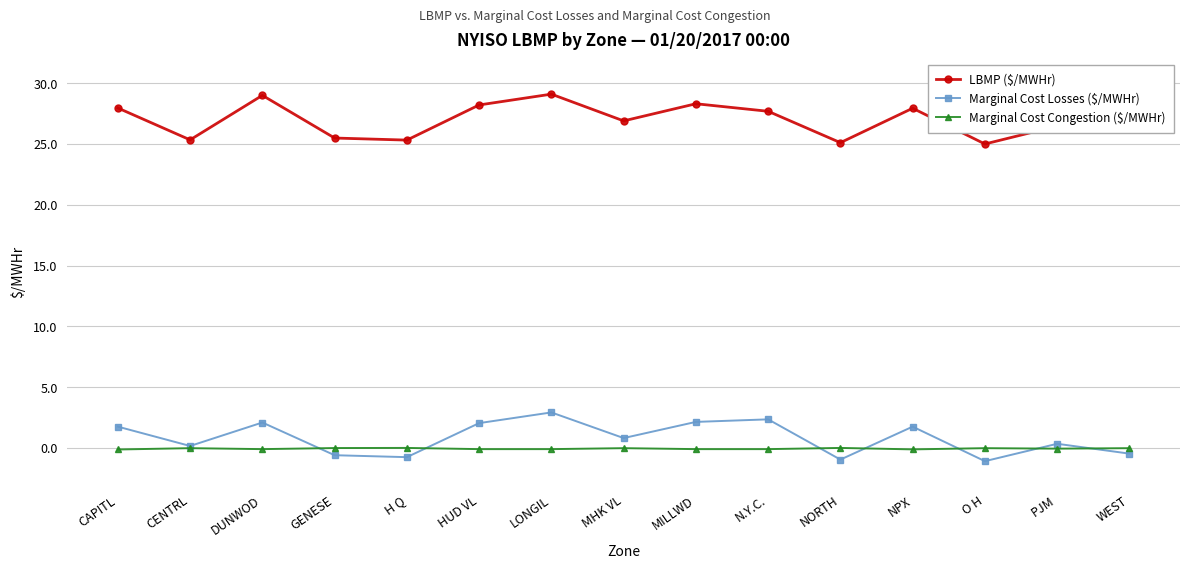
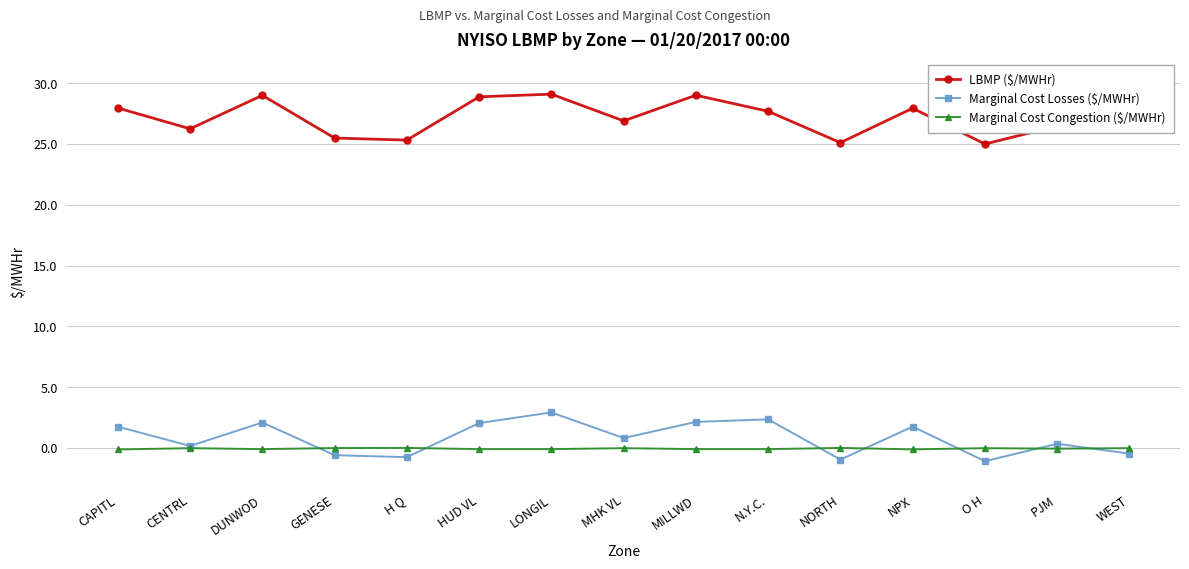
  {
    "LBMP ($/MWHr)": {
      "CAPITL": 28.0,
-     "CENTRL": 25.3,
+     "CENTRL": 26.3,
      "DUNWOD": 29.0,
      "GENESE": 25.5,
      "H Q": 25.3,
-     "HUD VL": 28.2,
+     "HUD VL": 28.9,
      "LONGIL": 29.1,
      "MHK VL": 26.9,
-     "MILLWD": 28.3,
+     "MILLWD": 29.0,
      "N.Y.C.": 27.7,
      "NORTH": 25.1,
      "NPX": 27.9,
      "O H": 25.0
    },
    "Marginal Cost Losses ($/MWHr)": {
      "CAPITL": 1.8,
      "DUNWOD": 2.1,
      "GENESE": -0.6,
      "H Q": -0.8,
      "HUD VL": 2.0,
      "LONGIL": 2.9,
      "MHK VL": 0.8,
      "MILLWD": 2.1,
      "N.Y.C.": 2.4,
      "NORTH": -1.0,
      "NPX": 1.8,
      "O H": -1.1,
      "PJM": 0.3,
      "WEST": -0.5
    },
    "Marginal Cost Congestion ($/MWHr)": {
      "CAPITL": -0.1,
      "DUNWOD": -0.1,
      "GENESE": 0.0,
      "H Q": 0.0,
      "HUD VL": -0.1,
      "LONGIL": -0.1,
      "MHK VL": 0.0,
      "MILLWD": -0.1,
      "N.Y.C.": -0.1,
      "NORTH": 0.0,
      "NPX": -0.1,
      "O H": 0.0,
      "PJM": -0.1,
      "WEST": 0.0
    }
  }
